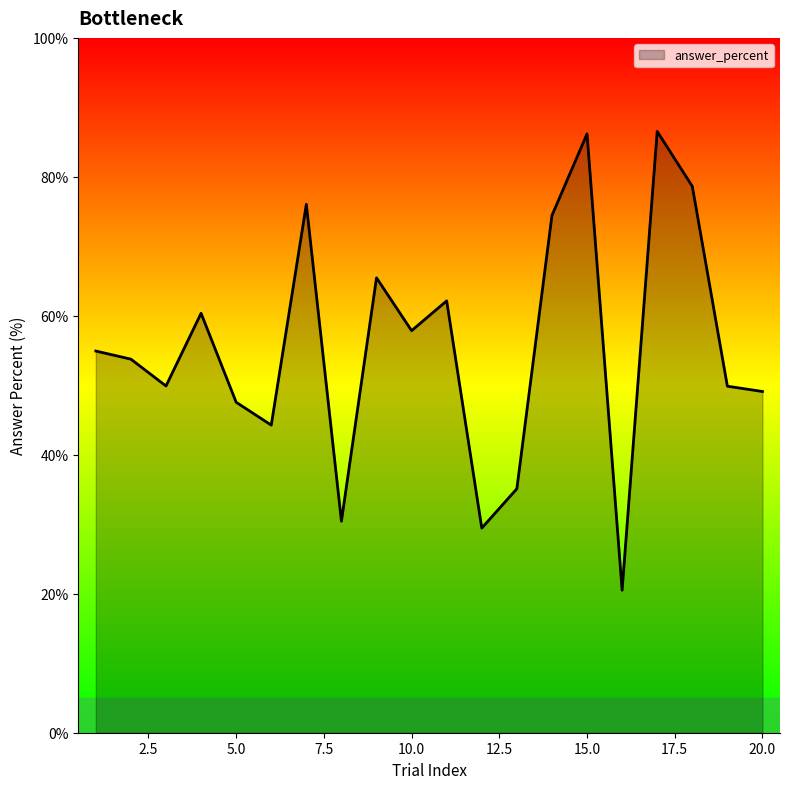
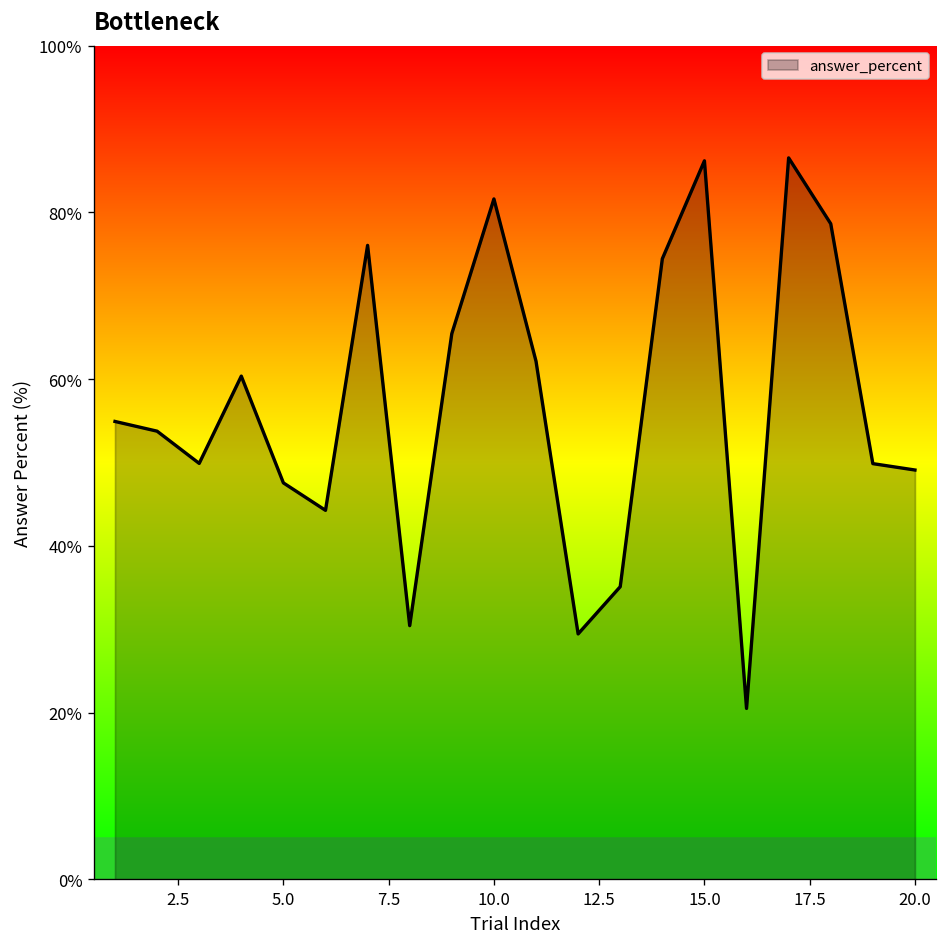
  {
    "5.0": "48%",
-   "10.0": "58%",
+   "10.0": "82%",
    "15.0": "86%",
    "20.0": "49%"
  }
